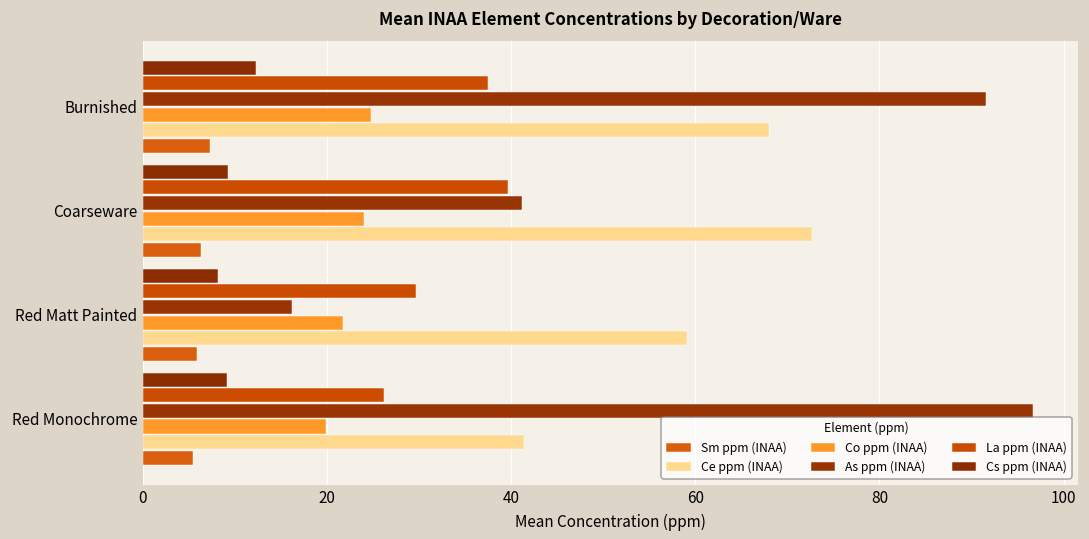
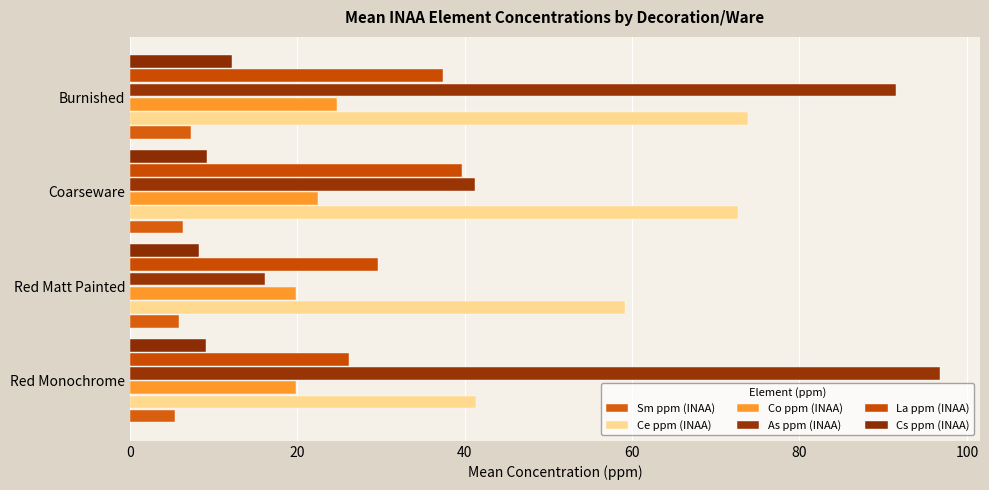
  {
    "Ce ppm (INAA)": {
-     "Burnished": 68,
+     "Burnished": 74,
      "Coarseware": 73,
      "Red Matt Painted": 59,
      "Red Monochrome": 41
    },
    "Co ppm (INAA)": {
      "Burnished": 25,
-     "Coarseware": 24,
-     "Red Matt Painted": 22,
+     "Coarseware": 23,
+     "Red Matt Painted": 20,
      "Red Monochrome": 20
    }
  }
